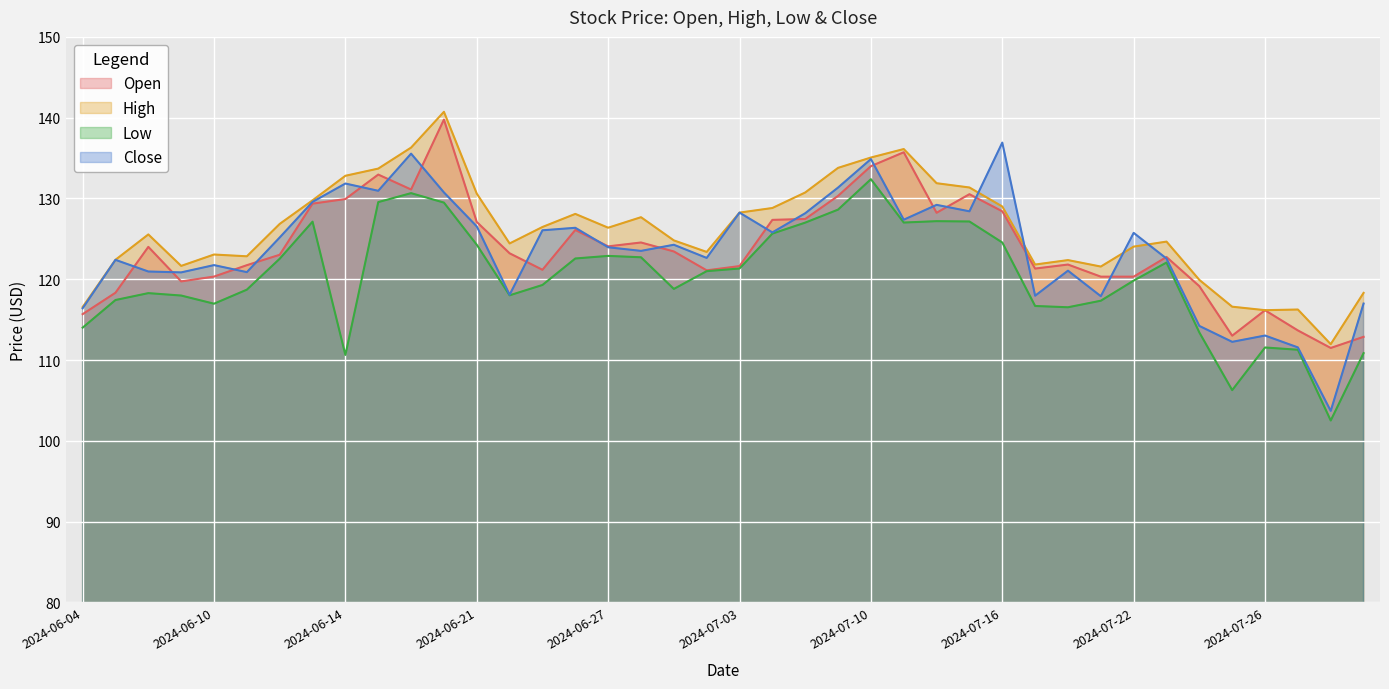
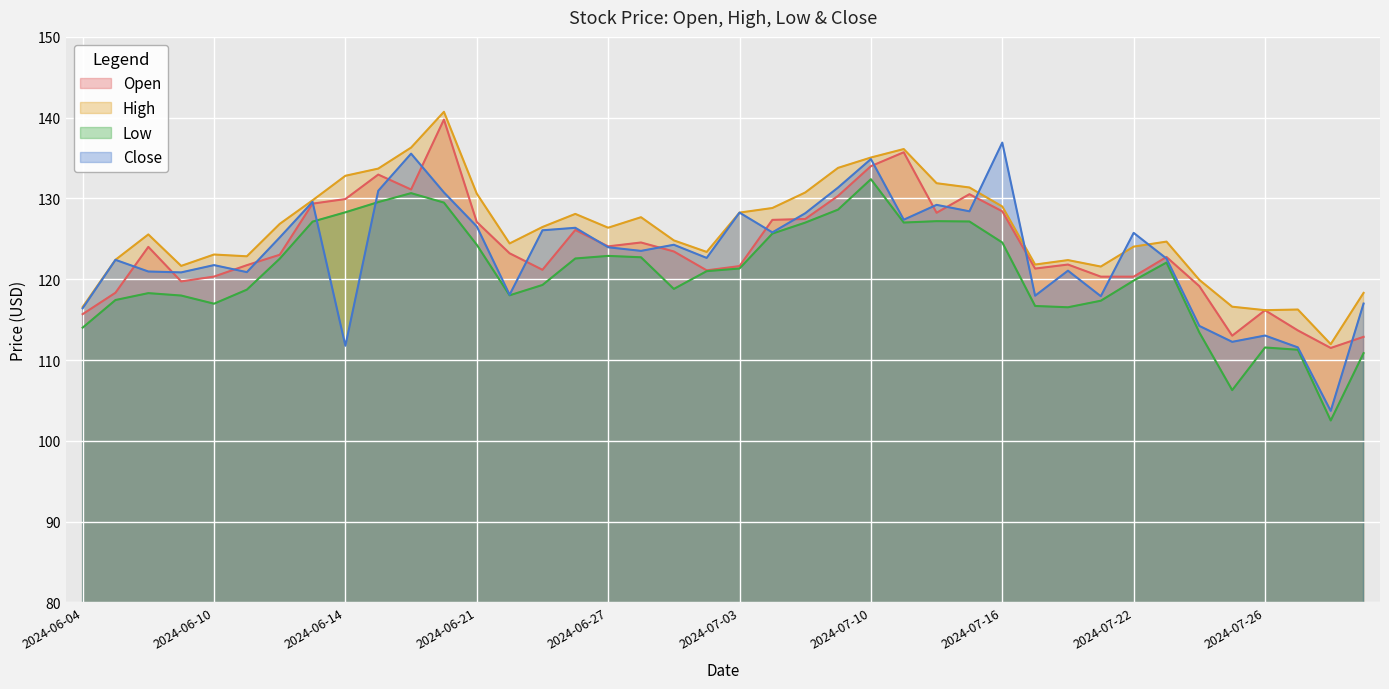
  {
    "Low": {
      "2024-06-04": 114,
      "2024-06-10": 117,
-     "2024-06-14": 111,
+     "2024-06-14": 128,
      "2024-06-21": 124,
      "2024-06-27": 123,
      "2024-07-10": 132,
      "2024-07-16": 125,
      "2024-07-22": 120,
      "2024-07-26": 112
    },
    "Close": {
      "2024-06-10": 122,
-     "2024-06-14": 132,
+     "2024-06-14": 112,
      "2024-06-21": 127,
      "2024-07-16": 137,
      "2024-07-22": 126,
      "2024-07-26": 113
    }
  }
